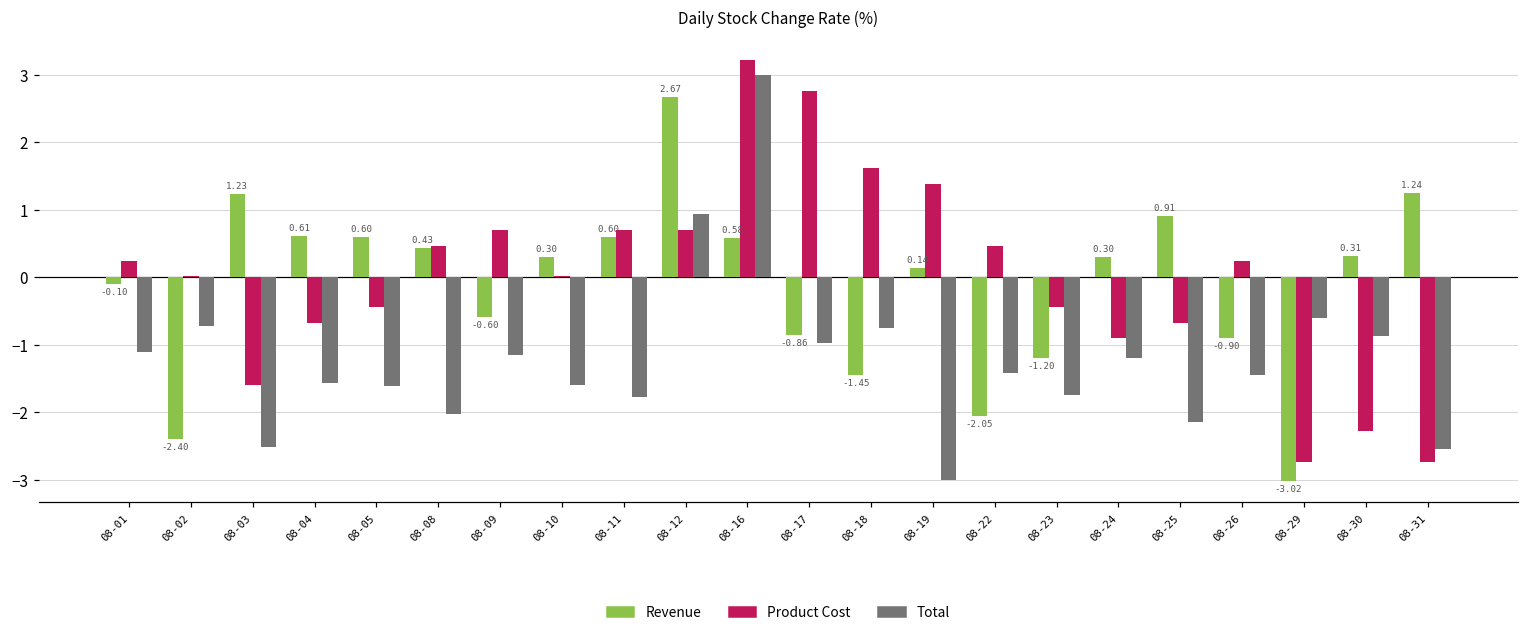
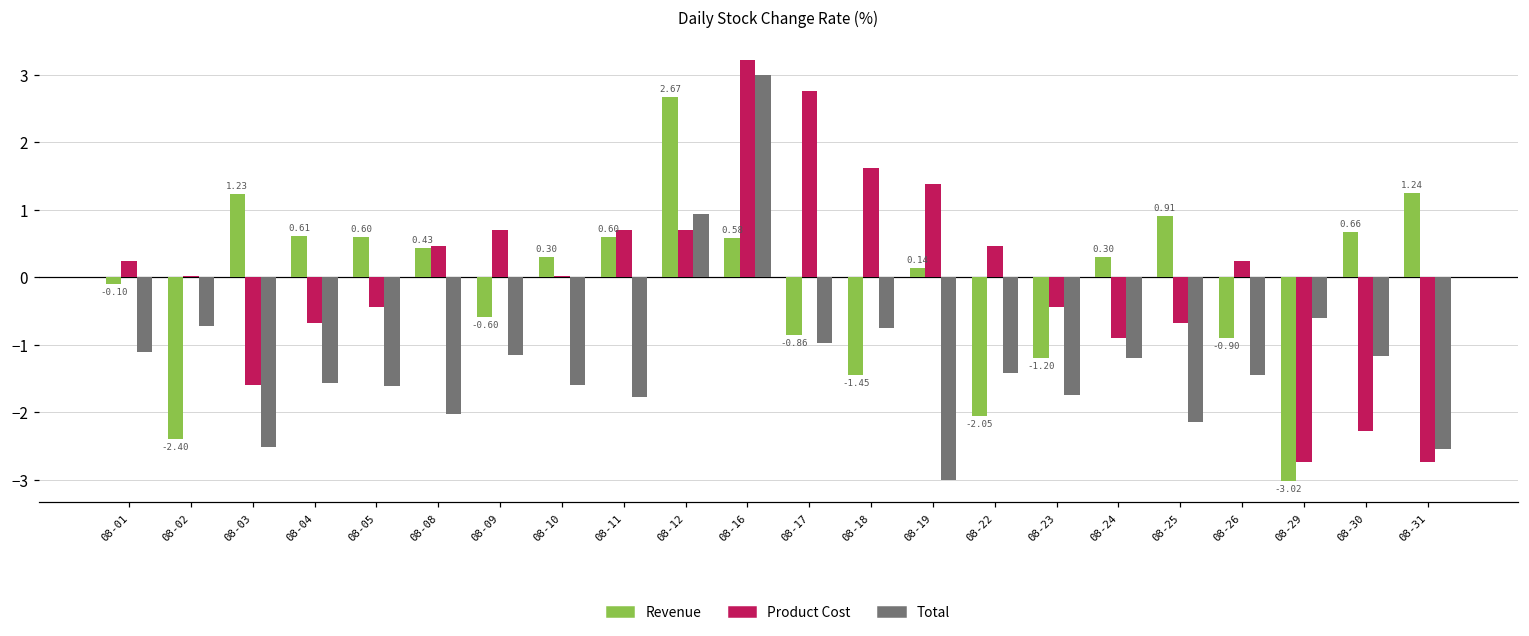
  {
    "Revenue": {
      "08-01": -0.10,
      "08-02": -2.40,
      "08-03": 1.23,
      "08-04": 0.61,
      "08-05": 0.60,
      "08-08": 0.43,
      "08-09": -0.60,
      "08-10": 0.30,
      "08-11": 0.60,
      "08-12": 2.67,
      "08-16": 0.58,
      "08-17": -0.86,
      "08-18": -1.45,
      "08-19": 0.14,
      "08-22": -2.05,
      "08-23": -1.20,
      "08-24": 0.30,
      "08-25": 0.91,
      "08-26": -0.90,
      "08-29": -3.02,
-     "08-30": 0.31,
+     "08-30": 0.66,
      "08-31": 1.24
    },
    "Product Cost": {
      "08-01": 0.2,
      "08-03": -1.6,
      "08-04": -0.7,
      "08-05": -0.4,
      "08-08": 0.5,
      "08-09": 0.7,
      "08-11": 0.7,
      "08-12": 0.7,
      "08-16": 3.2,
      "08-17": 2.8,
      "08-18": 1.6,
      "08-19": 1.4,
      "08-22": 0.5,
      "08-23": -0.4,
      "08-24": -0.9,
      "08-25": -0.7,
      "08-26": 0.2,
      "08-29": -2.7,
      "08-30": -2.3,
      "08-31": -2.7
    },
    "Total": {
      "08-01": -1.1,
      "08-02": -0.7,
      "08-03": -2.5,
      "08-04": -1.6,
      "08-05": -1.6,
      "08-08": -2.0,
      "08-09": -1.1,
      "08-10": -1.6,
      "08-11": -1.8,
      "08-12": 0.9,
      "08-16": 3.0,
      "08-17": -1.0,
      "08-18": -0.8,
      "08-19": -3.0,
      "08-22": -1.4,
      "08-23": -1.7,
      "08-24": -1.2,
      "08-25": -2.1,
      "08-26": -1.5,
      "08-29": -0.6,
-     "08-30": -0.9,
+     "08-30": -1.2,
      "08-31": -2.5
    }
  }
